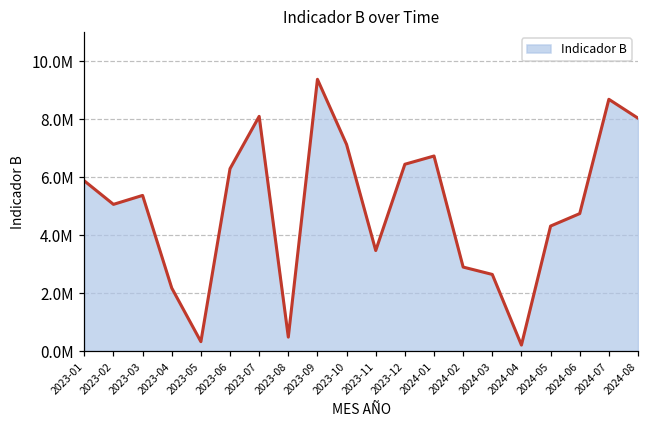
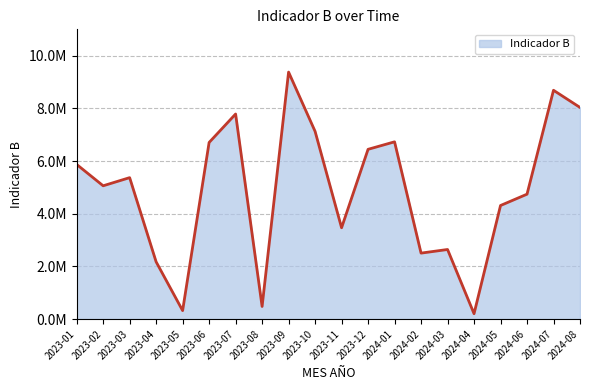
  {
    "2023-01": 5900000,
    "2023-02": 5100000,
    "2023-03": 5400000,
    "2023-04": 2200000,
    "2023-05": 300000,
-   "2023-06": 6300000,
-   "2023-07": 8100000,
+   "2023-06": 6700000,
+   "2023-07": 7800000,
    "2023-08": 500000,
    "2023-09": 9400000,
    "2023-10": 7100000,
    "2023-11": 3500000,
    "2023-12": 6400000,
    "2024-01": 6700000,
-   "2024-02": 2900000,
+   "2024-02": 2500000,
    "2024-03": 2600000,
    "2024-04": 200000,
    "2024-05": 4300000,
    "2024-06": 4700000,
    "2024-07": 8700000,
    "2024-08": 8000000
  }
